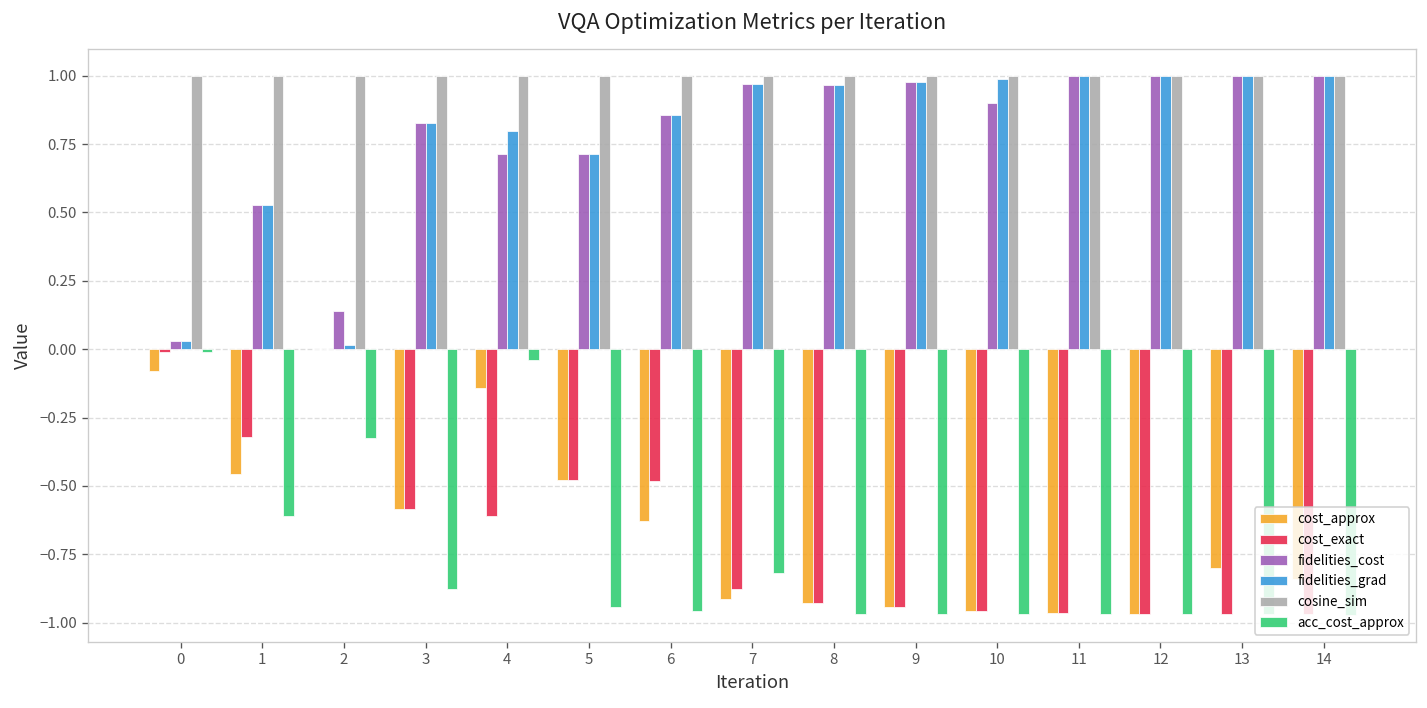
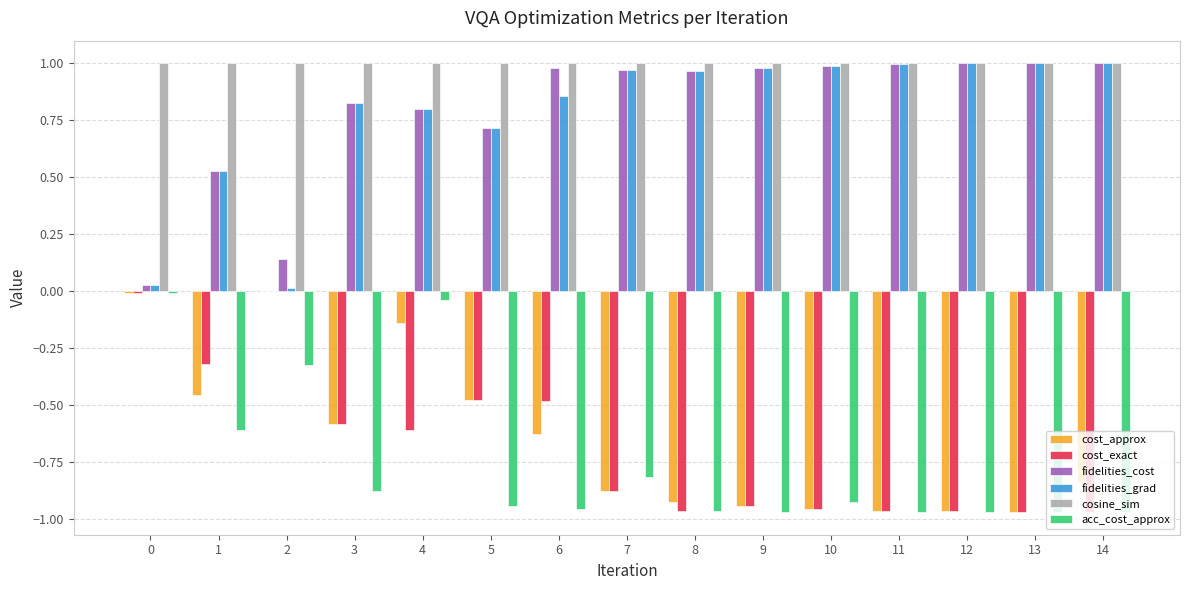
  {
    "cost_approx": {
-     "0": -0.08,
+     "0": -0.01,
      "1": -0.45,
      "3": -0.58,
      "4": -0.14,
      "5": -0.48,
      "6": -0.63,
-     "7": -0.91,
+     "7": -0.88,
      "8": -0.93,
      "9": -0.94,
      "10": -0.96,
      "11": -0.97,
      "12": -0.97,
-     "13": -0.80
+     "13": -0.97
    },
    "cost_exact": {
      "1": -0.32,
      "3": -0.58,
      "4": -0.61,
      "5": -0.48,
      "6": -0.48,
      "7": -0.88,
-     "8": -0.93,
+     "8": -0.97,
      "9": -0.94,
      "10": -0.96,
      "11": -0.97,
      "12": -0.97,
      "13": -0.97
    },
    "fidelities_cost": {
      "0": 0.03,
      "1": 0.53,
      "2": 0.14,
      "3": 0.83,
-     "4": 0.71,
+     "4": 0.80,
      "5": 0.72,
-     "6": 0.86,
+     "6": 0.98,
      "7": 0.97,
      "8": 0.97,
      "9": 0.98,
-     "10": 0.90,
+     "10": 0.99,
      "11": 1.00,
      "12": 1.00,
      "13": 1.00,
      "14": 1.00
    },
    "fidelities_grad": {
      "0": 0.03,
      "1": 0.53,
      "2": 0.02,
      "3": 0.83,
      "4": 0.80,
      "5": 0.72,
      "6": 0.86,
      "7": 0.97,
      "8": 0.97,
      "9": 0.98,
      "10": 0.99,
      "11": 1.00,
      "12": 1.00,
      "13": 1.00,
      "14": 1.00
    },
    "cosine_sim": {
      "0": 1.00,
      "1": 1.00,
      "2": 1.00,
      "3": 1.00,
      "4": 1.00,
      "5": 1.00,
      "6": 1.00,
      "7": 1.00,
      "8": 1.00,
      "9": 1.00,
      "10": 1.00,
      "11": 1.00,
      "12": 1.00,
      "13": 1.00,
      "14": 1.00
    },
    "acc_cost_approx": {
      "1": -0.61,
      "2": -0.32,
      "3": -0.88,
      "4": -0.04,
      "5": -0.94,
      "6": -0.96,
      "7": -0.82,
      "8": -0.97,
      "9": -0.97,
-     "10": -0.97,
+     "10": -0.93,
      "11": -0.97,
      "12": -0.97
    }
  }
